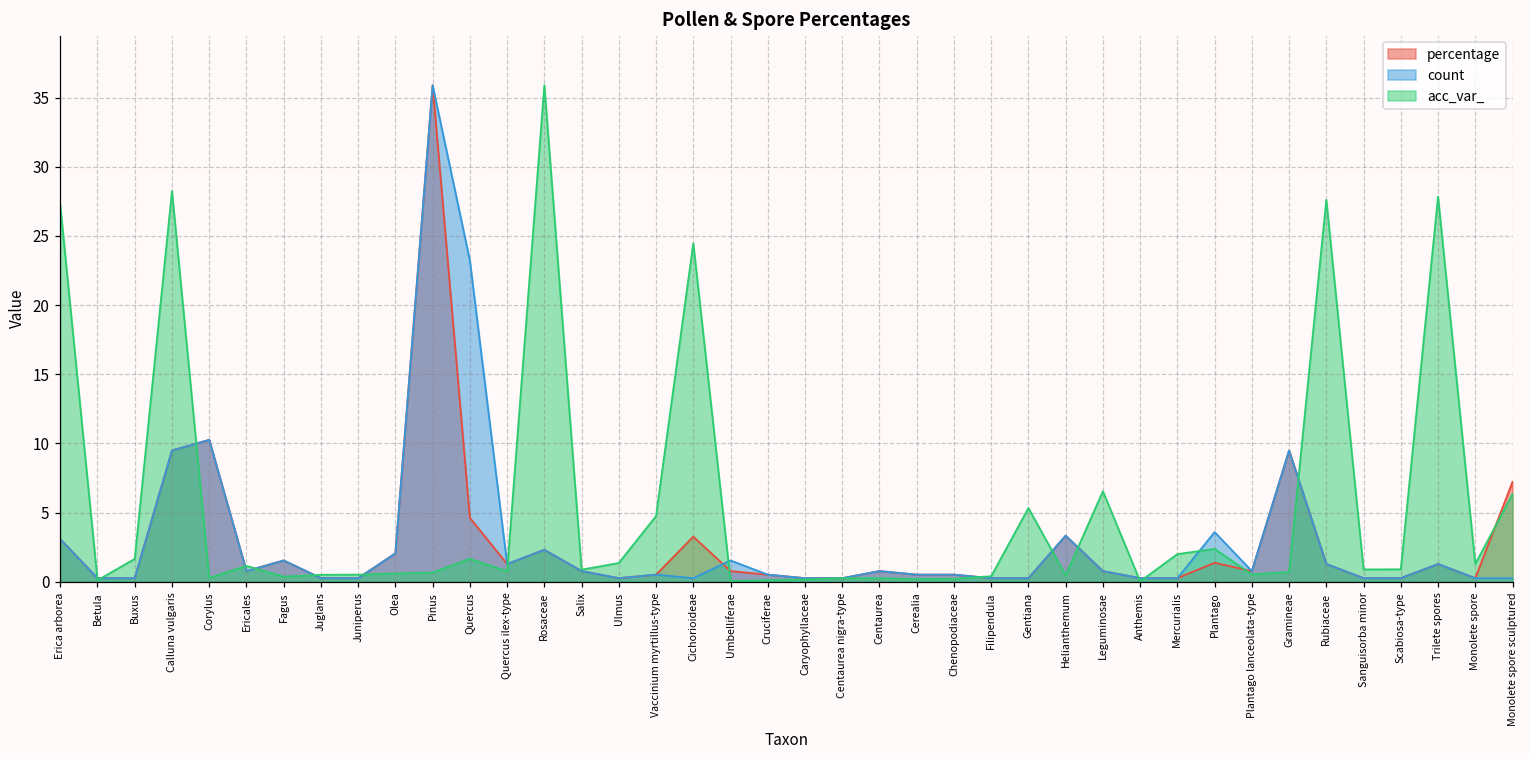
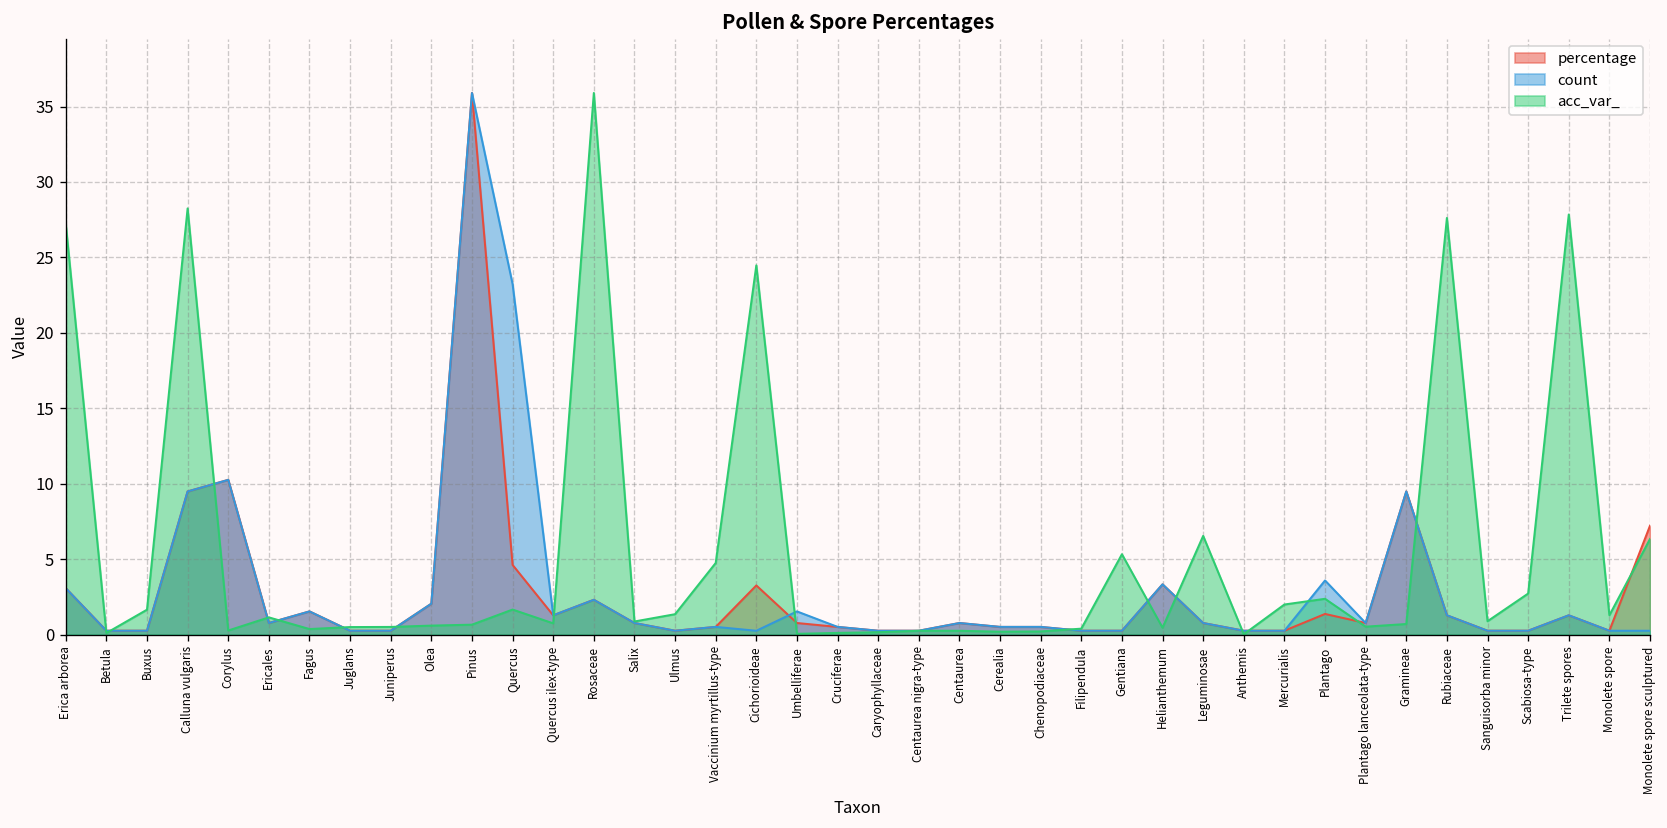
  {
    "percentage": {
      "Quercus": 4.6,
      "Cichorioideae": 3.3,
      "Umbelliferae": 0.8,
      "Plantago": 1.4,
      "Monolete spore sculptured": 7.2
    },
    "count": {
      "Quercus": 23.2,
      "Cichorioideae": 0.3,
      "Umbelliferae": 1.5,
      "Plantago": 3.6,
      "Monolete spore sculptured": 0.3
    },
    "acc_var_": {
      "Erica arborea": 27.2,
      "Buxus": 1.7,
      "Calluna vulgaris": 28.2,
      "Corylus": 0.3,
      "Ericales": 1.1,
      "Fagus": 0.4,
      "Juglans": 0.5,
      "Juniperus": 0.5,
      "Olea": 0.6,
      "Pinus": 0.7,
      "Quercus": 1.7,
      "Quercus ilex-type": 0.7,
      "Rosaceae": 35.9,
      "Ulmus": 1.4,
      "Vaccinium myrtillus-type": 4.7,
      "Cichorioideae": 24.5,
      "Umbelliferae": 0.1,
      "Cruciferae": 0.1,
      "Centaurea": 0.3,
      "Cerealia": 0.2,
      "Chenopodiaceae": 0.2,
      "Gentiana": 5.3,
      "Helianthemum": 0.5,
      "Leguminosae": 6.5,
      "Anthemis": 0.0,
      "Mercurialis": 2.0,
      "Plantago": 2.4,
      "Plantago lanceolata-type": 0.5,
      "Gramineae": 0.7,
      "Rubiaceae": 27.6,
      "Sanguisorba minor": 0.9,
-     "Scabiosa-type": 0.9,
+     "Scabiosa-type": 2.7,
      "Trilete spores": 27.8,
      "Monolete spore": 1.3,
      "Monolete spore sculptured": 6.3
    }
  }
